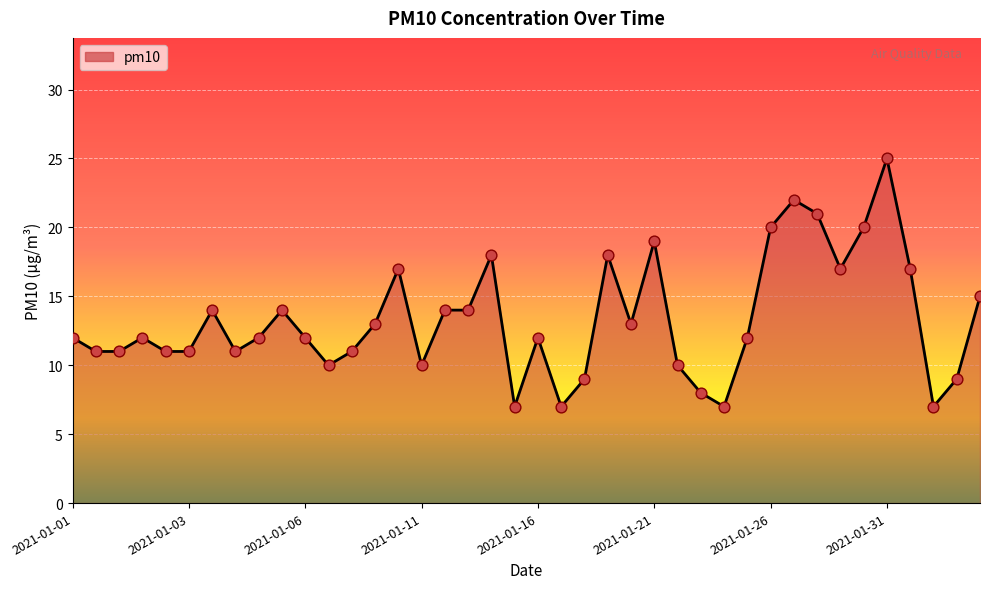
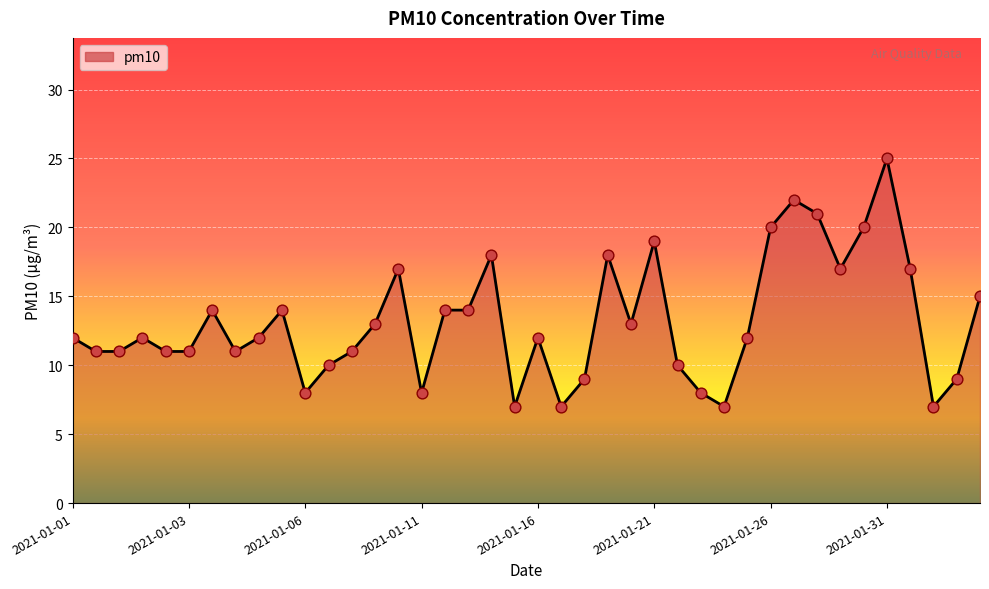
  {
-   "2021-01-06": 12,
-   "2021-01-11": 10,
+   "2021-01-06": 8,
+   "2021-01-11": 8,
    "2021-01-16": 12,
    "2021-01-21": 19,
    "2021-01-26": 20,
    "2021-01-31": 25
  }
